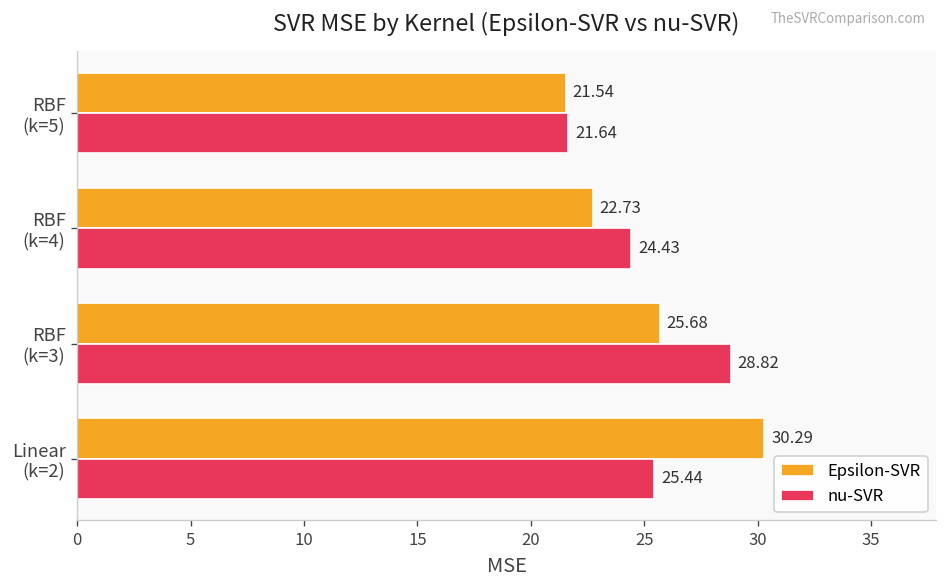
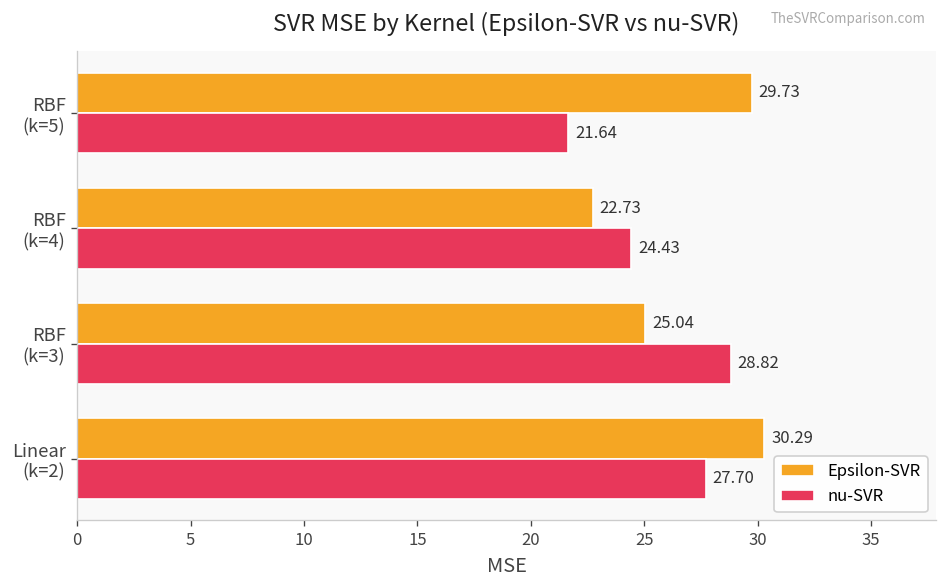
  {
    "Epsilon-SVR": {
-     "RBF (k=5)": 21.54,
+     "RBF (k=5)": 29.73,
      "RBF (k=4)": 22.73,
-     "RBF (k=3)": 25.68,
+     "RBF (k=3)": 25.04,
      "Linear (k=2)": 30.29
    },
    "nu-SVR": {
      "RBF (k=5)": 21.64,
      "RBF (k=4)": 24.43,
      "RBF (k=3)": 28.82,
-     "Linear (k=2)": 25.44
+     "Linear (k=2)": 27.70
    }
  }
